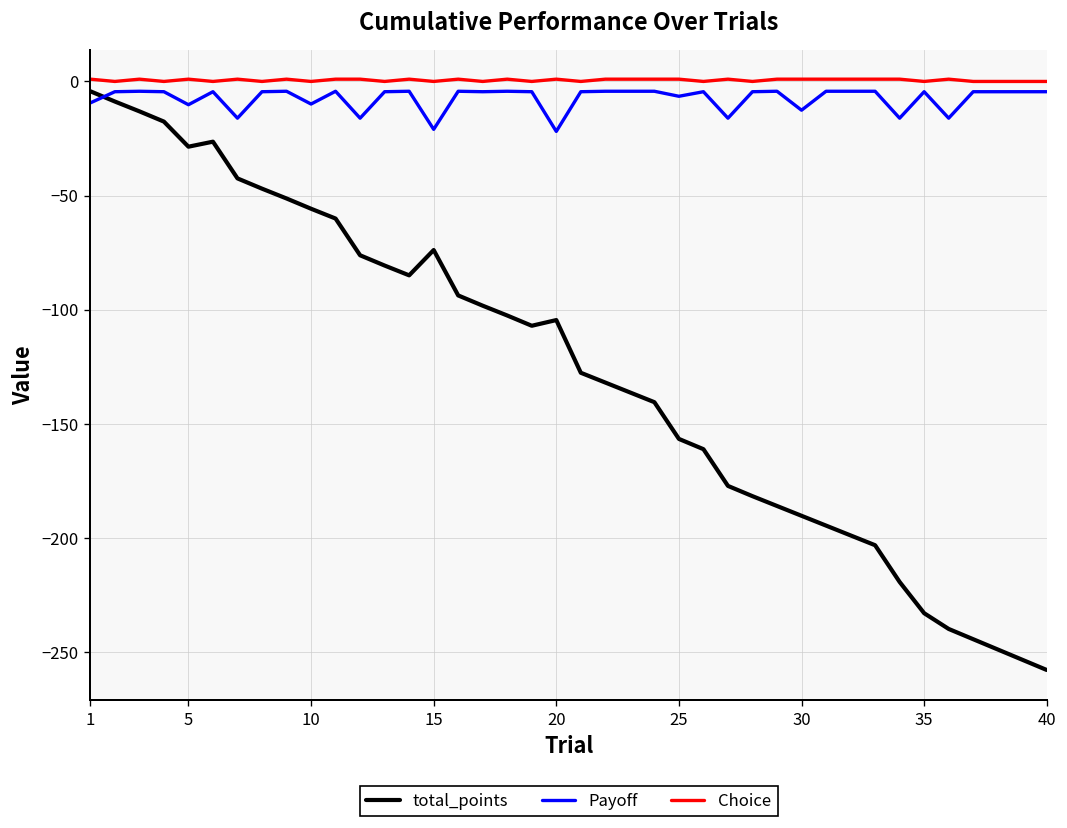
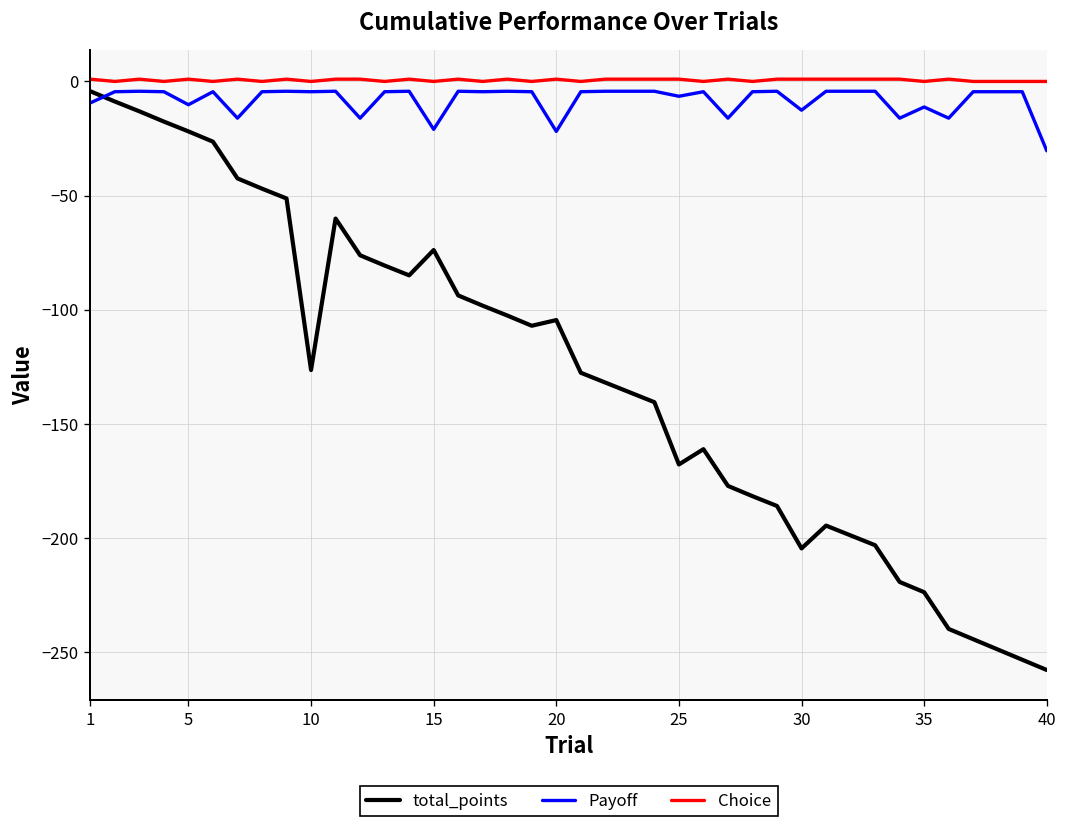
  {
    "total_points": {
      "1": -4,
-     "5": -29,
-     "10": -56,
+     "5": -22,
+     "10": -127,
      "15": -74,
      "20": -105,
-     "25": -157,
-     "30": -190,
-     "35": -233,
+     "25": -168,
+     "30": -205,
+     "35": -224,
      "40": -258
    },
    "Payoff": {
      "1": -9,
      "5": -10,
-     "10": -10,
+     "10": -5,
      "15": -21,
      "20": -22,
      "25": -7,
      "30": -13,
-     "35": -5,
-     "40": -5
+     "35": -11,
+     "40": -30
    },
    "Choice": {
      "1": 1,
      "5": 1,
      "10": 0,
      "15": 0,
      "20": 1,
      "25": 1,
      "30": 1,
      "35": 0,
      "40": 0
    }
  }
